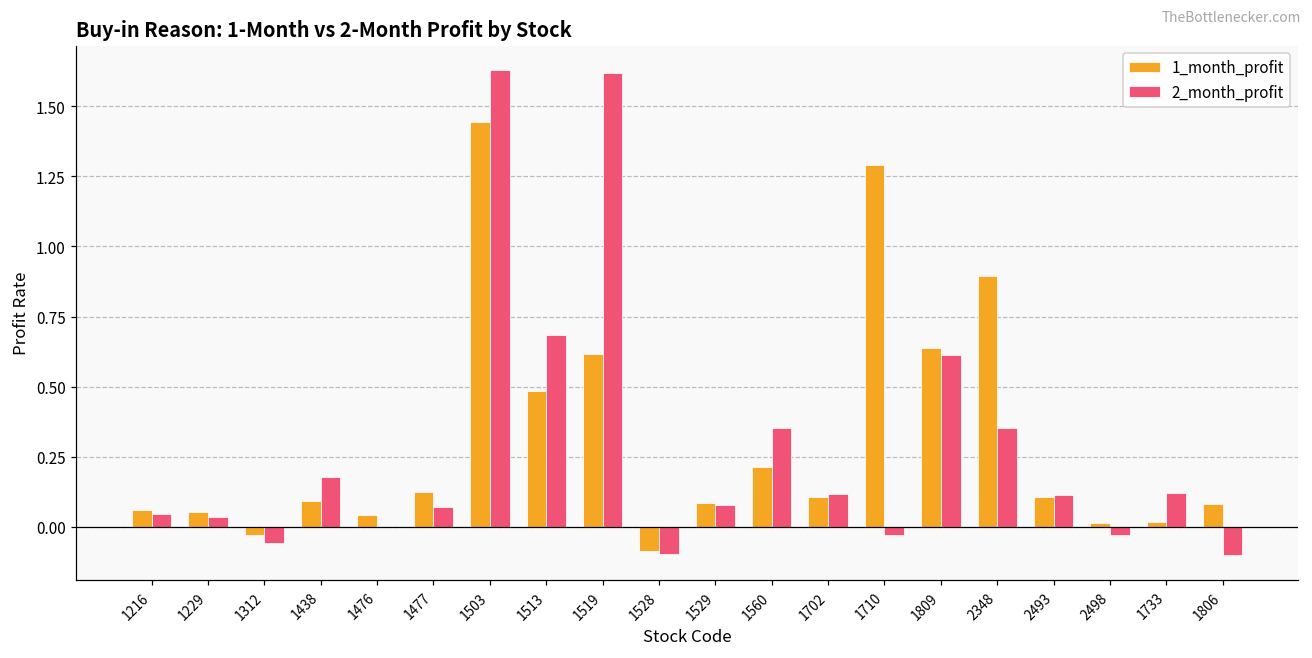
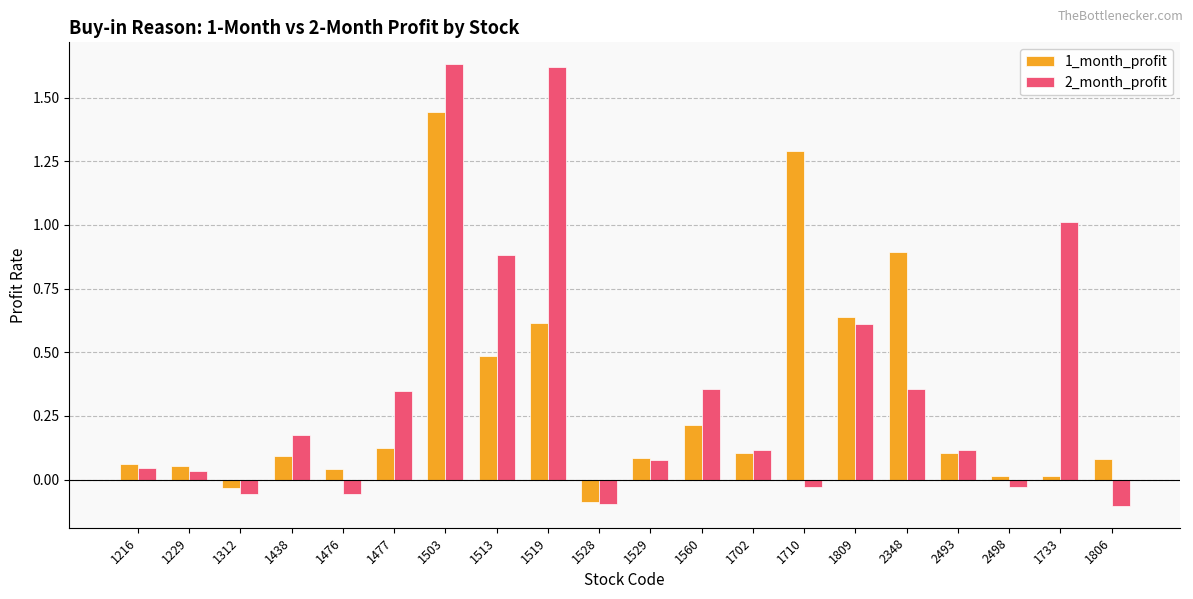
  {
    "1_month_profit": {
      "1216": 0.06,
      "1229": 0.05,
      "1312": -0.03,
      "1438": 0.09,
      "1476": 0.04,
      "1477": 0.12,
      "1503": 1.44,
      "1513": 0.48,
      "1519": 0.62,
      "1528": -0.09,
      "1529": 0.09,
      "1560": 0.21,
      "1702": 0.11,
      "1710": 1.29,
      "1809": 0.64,
      "2348": 0.90,
      "2493": 0.11,
      "2498": 0.01,
      "1733": 0.02,
      "1806": 0.08
    },
    "2_month_profit": {
      "1216": 0.05,
      "1229": 0.04,
      "1312": -0.06,
      "1438": 0.18,
-     "1476": 0.00,
-     "1477": 0.07,
+     "1476": -0.06,
+     "1477": 0.35,
      "1503": 1.63,
-     "1513": 0.68,
+     "1513": 0.88,
      "1519": 1.62,
      "1528": -0.10,
      "1529": 0.08,
      "1560": 0.35,
      "1702": 0.12,
      "1710": -0.03,
      "1809": 0.61,
      "2348": 0.35,
      "2493": 0.12,
      "2498": -0.03,
-     "1733": 0.12,
+     "1733": 1.01,
      "1806": -0.10
    }
  }
